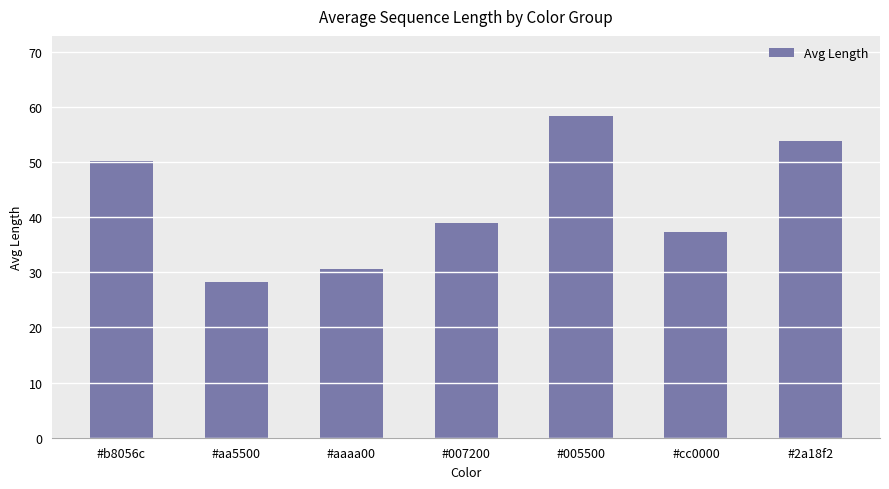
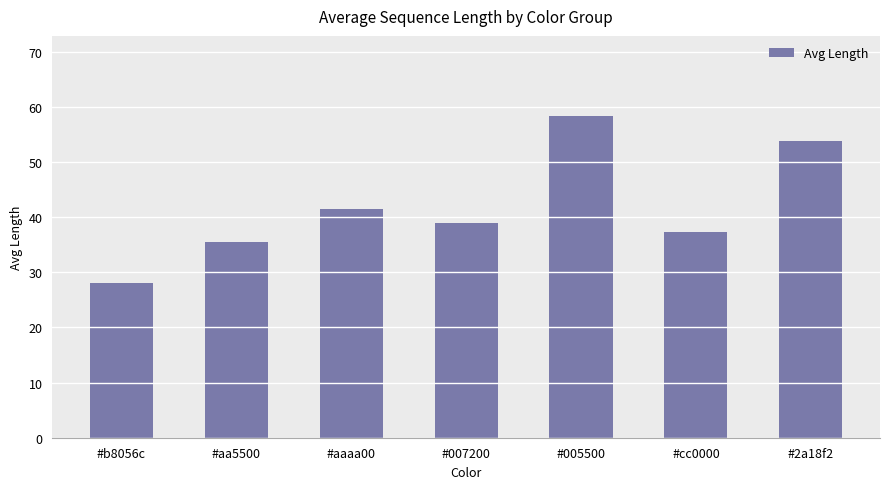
  {
-   "#b8056c": 50,
-   "#aa5500": 28,
-   "#aaaa00": 31,
+   "#b8056c": 28,
+   "#aa5500": 36,
+   "#aaaa00": 42,
    "#007200": 39,
    "#005500": 58,
    "#cc0000": 37,
    "#2a18f2": 54
  }
